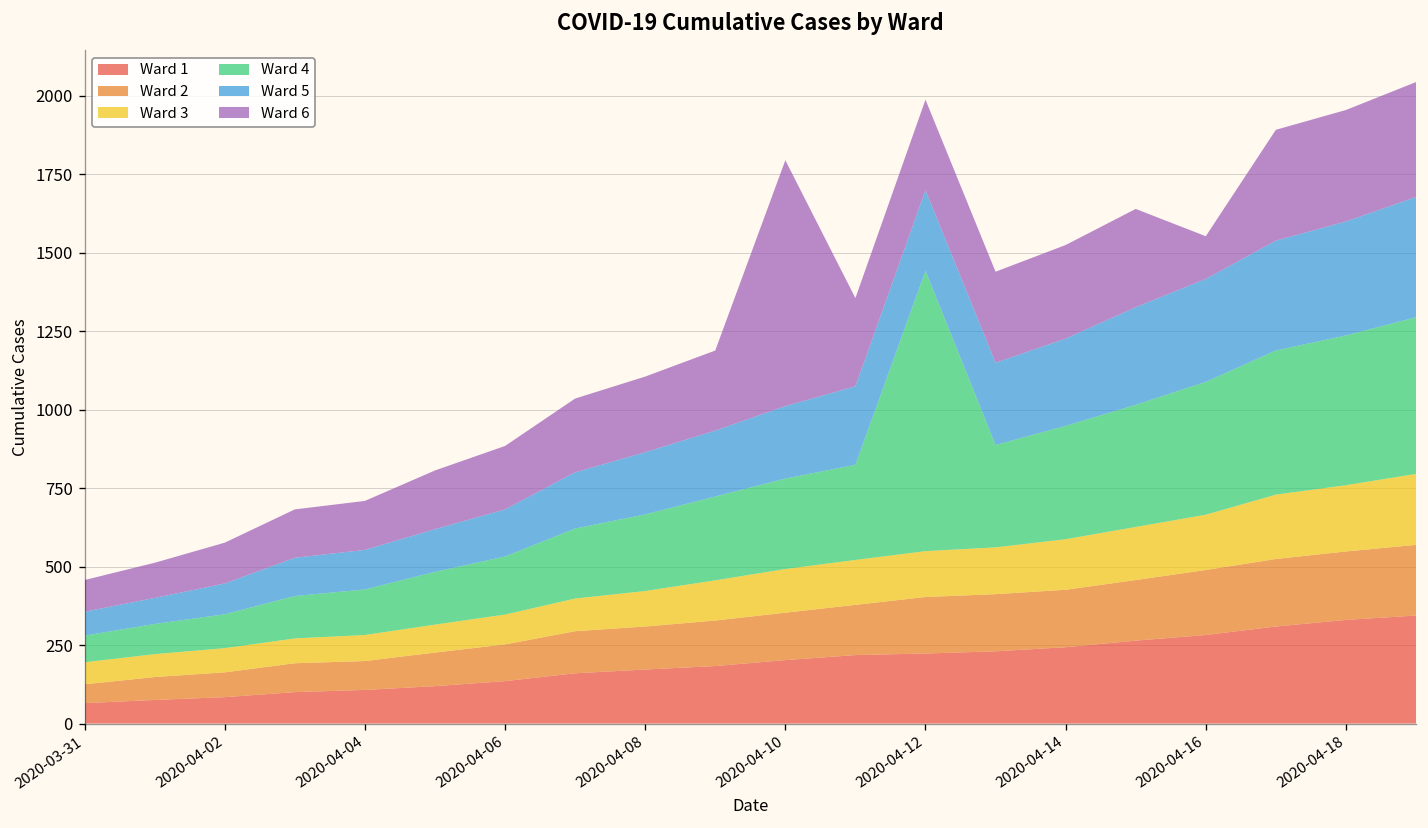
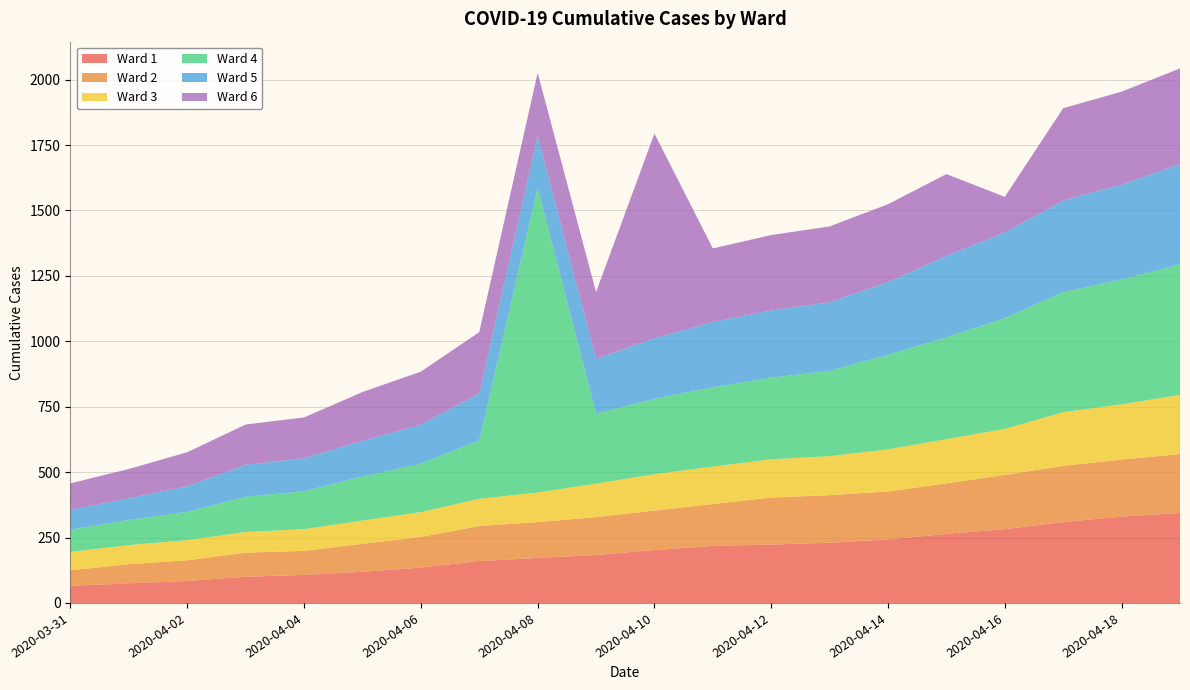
  {
    "Ward 3": {
      "2020-03-31": 70,
      "2020-04-02": 80,
      "2020-04-04": 80,
      "2020-04-06": 100,
      "2020-04-08": 110,
      "2020-04-10": 140,
      "2020-04-12": 150,
      "2020-04-14": 160,
      "2020-04-16": 180,
      "2020-04-18": 210
    },
    "Ward 4": {
      "2020-03-31": 90,
      "2020-04-02": 110,
      "2020-04-04": 150,
      "2020-04-06": 190,
-     "2020-04-08": 240,
+     "2020-04-08": 1170,
      "2020-04-10": 290,
-     "2020-04-12": 890,
+     "2020-04-12": 310,
      "2020-04-14": 360,
      "2020-04-16": 420,
      "2020-04-18": 480
    },
    "Ward 5": {
      "2020-03-31": 80,
      "2020-04-02": 100,
      "2020-04-04": 130,
      "2020-04-06": 150,
      "2020-04-08": 200,
      "2020-04-10": 230,
      "2020-04-12": 260,
      "2020-04-14": 280,
      "2020-04-16": 330,
      "2020-04-18": 360
    },
    "Ward 6": {
      "2020-03-31": 100,
      "2020-04-02": 130,
      "2020-04-04": 160,
      "2020-04-06": 200,
      "2020-04-08": 240,
      "2020-04-10": 780,
      "2020-04-12": 290,
      "2020-04-14": 300,
      "2020-04-16": 140,
      "2020-04-18": 360
    }
  }
